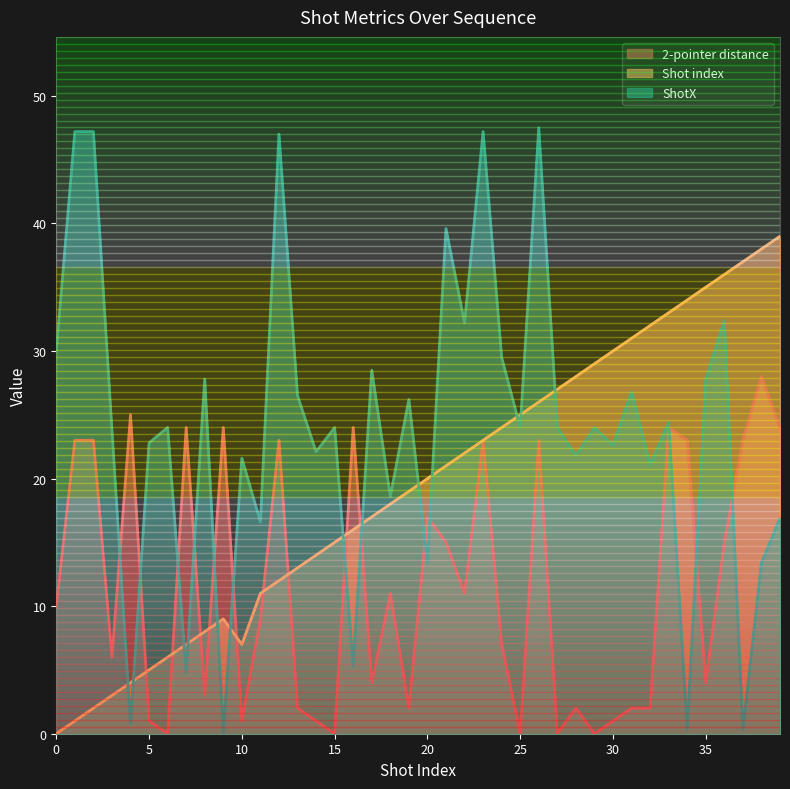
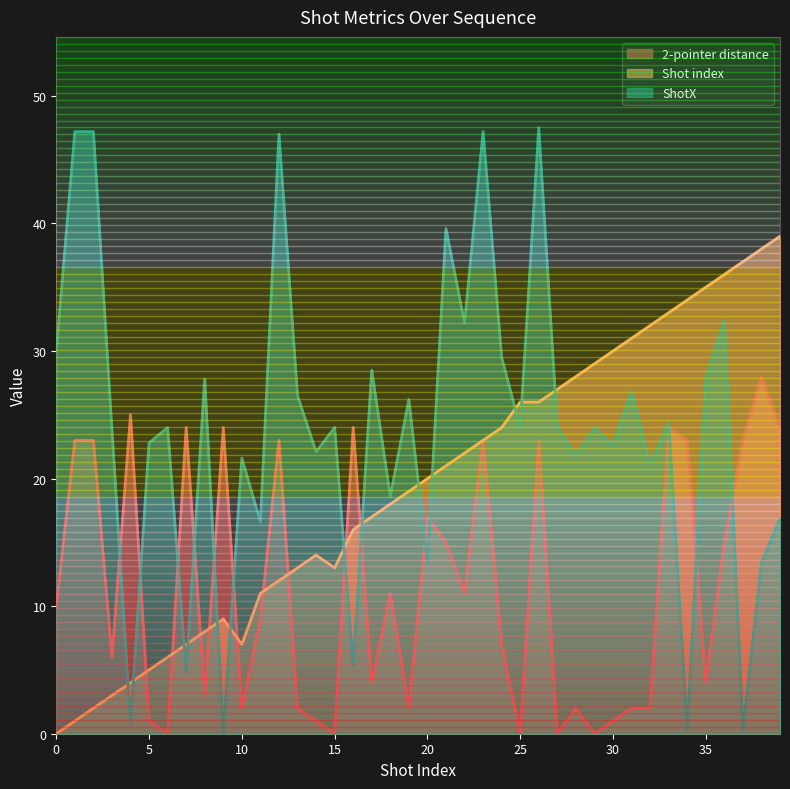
  {
    "2-pointer distance": {
      "0": 10,
      "5": 1,
-     "10": 1,
+     "10": 2,
      "15": 0,
      "20": 17,
      "25": 0,
      "30": 1,
      "35": 4
    },
    "Shot index": {
      "0": 0,
      "5": 5,
      "10": 7,
-     "15": 15,
+     "15": 13,
      "20": 20,
-     "25": 25,
+     "25": 26,
      "30": 30,
      "35": 35
    },
    "ShotX": {
      "0": 30,
      "5": 22.8,
      "10": 21.6,
      "15": 24,
      "20": 13.4,
      "25": 24,
      "30": 22.6,
      "35": 27.8
    }
  }
